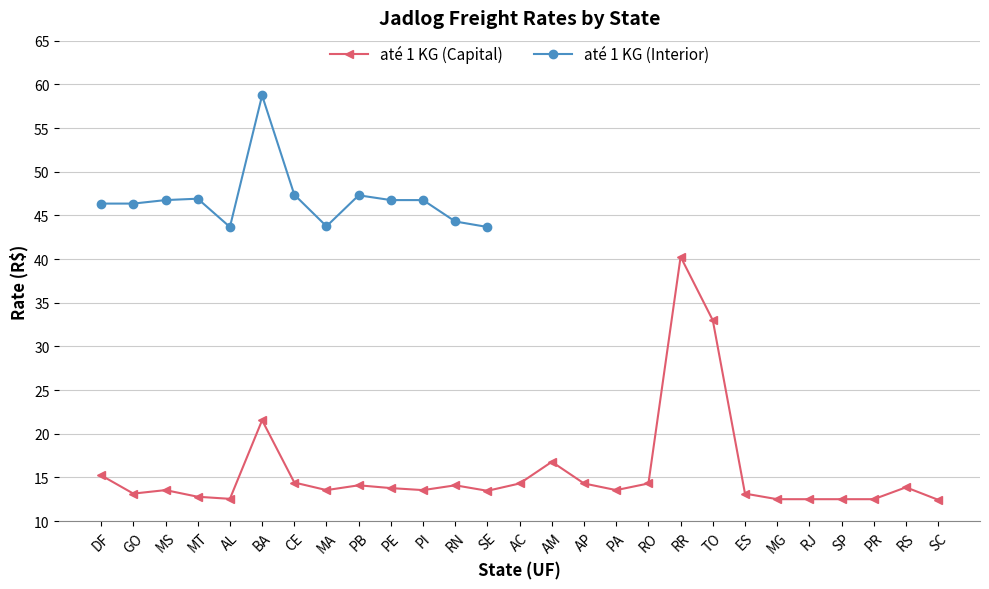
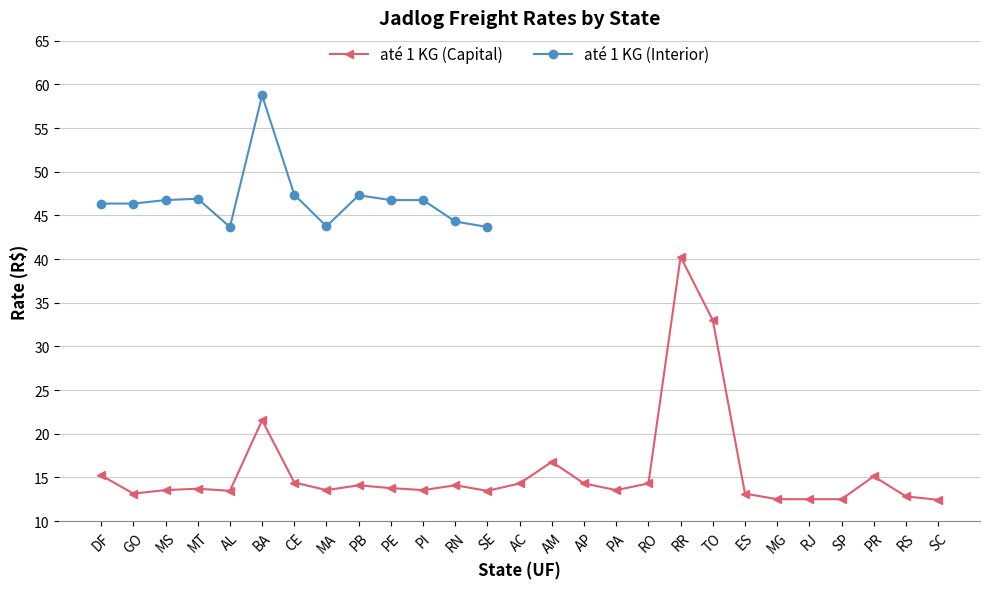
  {
    "até 1 KG (Capital)": {
      "DF": 15,
      "GO": 13,
      "MS": 14,
-     "MT": 13,
-     "AL": 12.6,
+     "MT": 14,
+     "AL": 13.5,
      "BA": 22,
      "CE": 14,
      "MA": 14,
      "PB": 14,
      "PE": 14,
      "PI": 14,
      "RN": 14,
      "SE": 13,
      "AC": 14,
      "AM": 17,
      "AP": 14,
      "PA": 14,
      "RO": 14,
      "RR": 40,
      "TO": 33,
      "ES": 13,
      "MG": 13,
      "RJ": 13,
      "SP": 13,
-     "PR": 13,
-     "RS": 14,
+     "PR": 15,
+     "RS": 13,
      "SC": 12
    },
    "até 1 KG (Interior)": {
      "DF": 46,
      "GO": 46,
      "MS": 47,
      "MT": 47,
      "AL": 44,
      "BA": 59,
      "CE": 47,
      "MA": 44,
      "PB": 47,
      "PE": 47,
      "PI": 47,
      "RN": 44,
      "SE": 44
    }
  }
